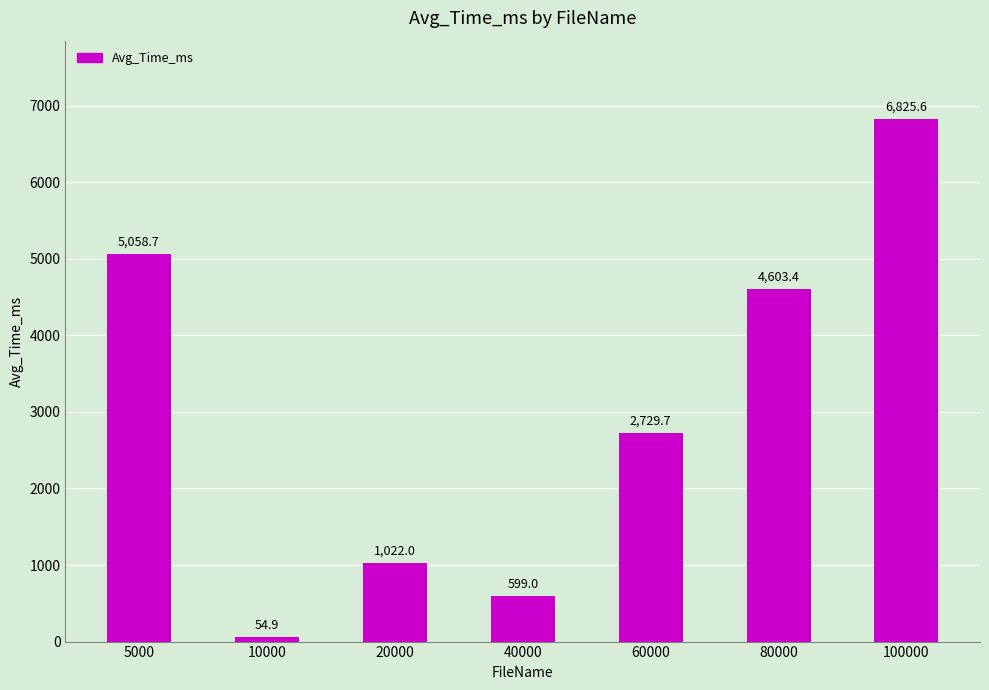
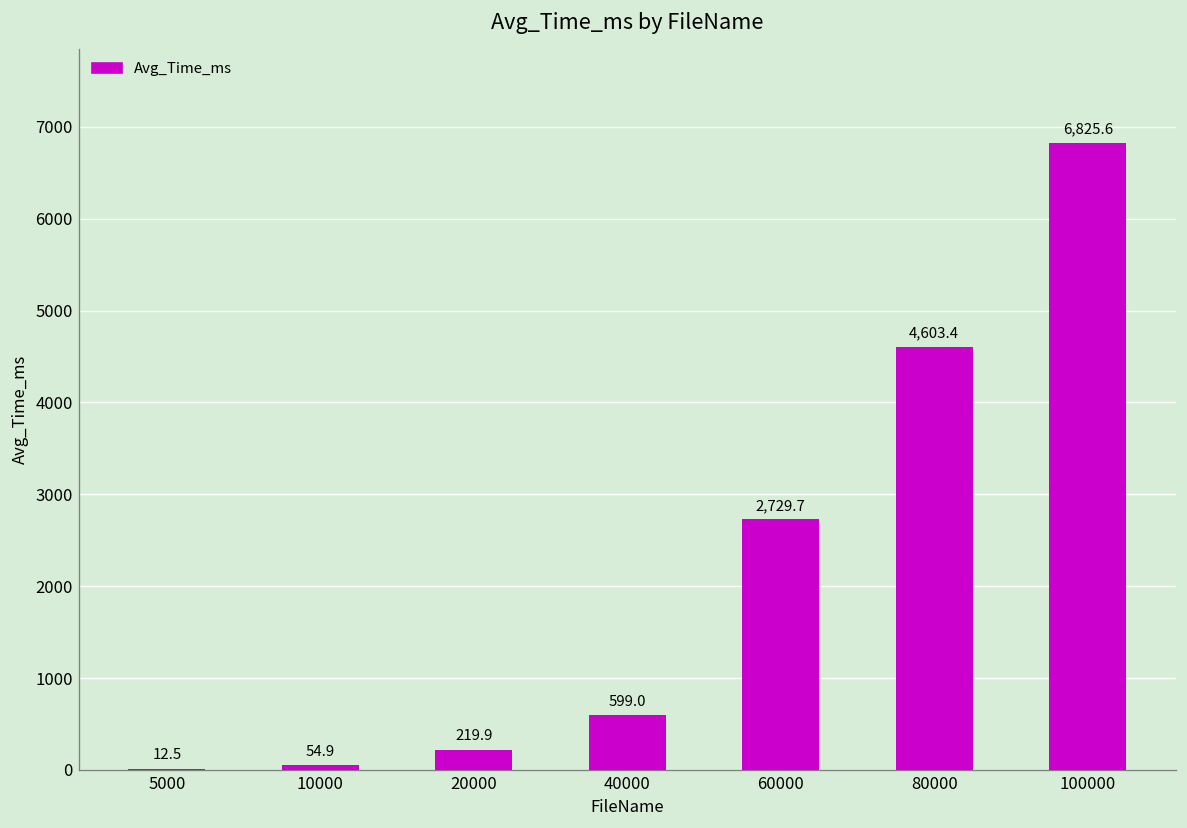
  {
-   "5000": "5,058.7",
+   "5000": "12.5",
    "10000": "54.9",
-   "20000": "1,022.0",
+   "20000": "219.9",
    "40000": "599.0",
    "60000": "2,729.7",
    "80000": "4,603.4",
    "100000": "6,825.6"
  }
